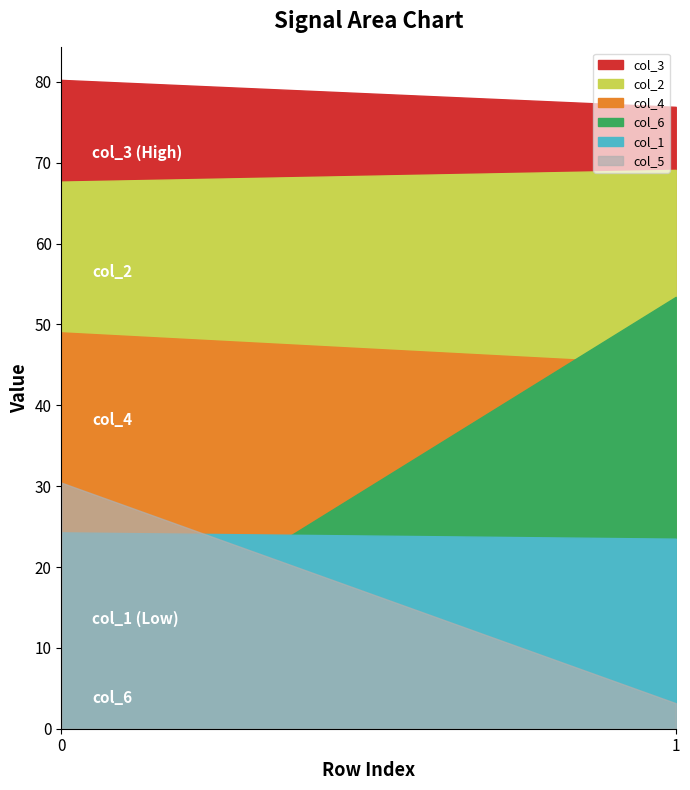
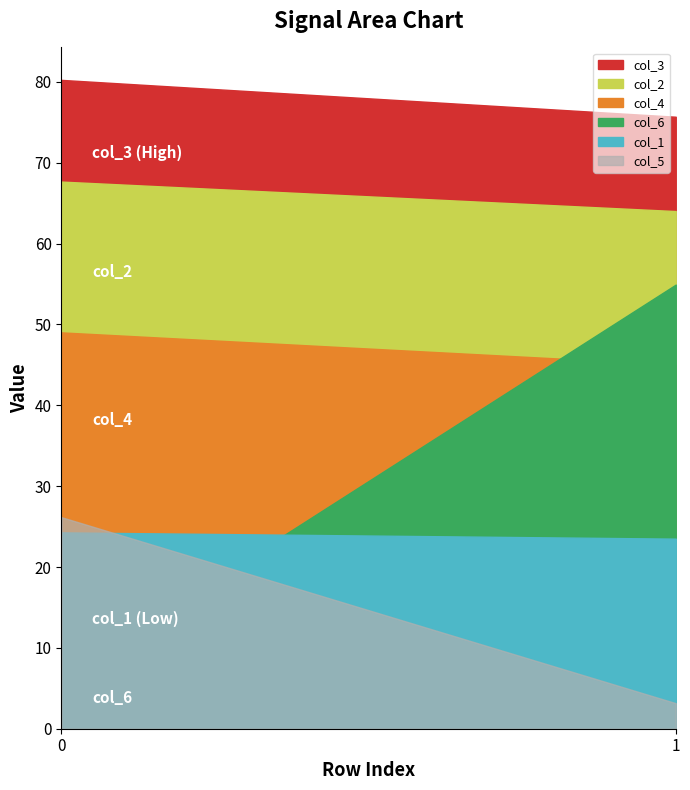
  {
    "col_3": {
      "0": 80,
-     "1": 77
+     "1": 76
    },
    "col_2": {
      "0": 68,
-     "1": 69
+     "1": 64
    },
    "col_4": {
      "0": 49
    },
    "col_6": {
-     "1": 53
+     "1": 55
    },
    "col_1": {
      "0": 24,
      "1": 24
    },
    "col_5": {
-     "0": 30,
+     "0": 26,
      "1": 3
    }
  }
